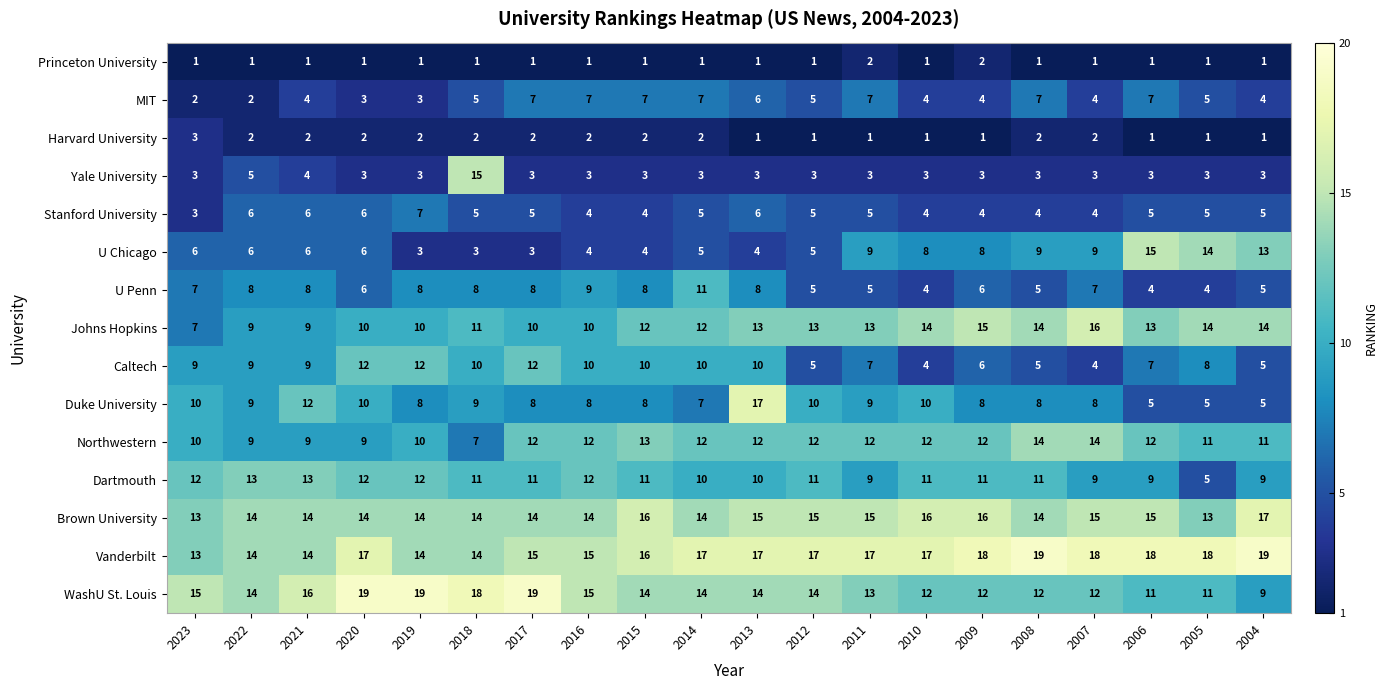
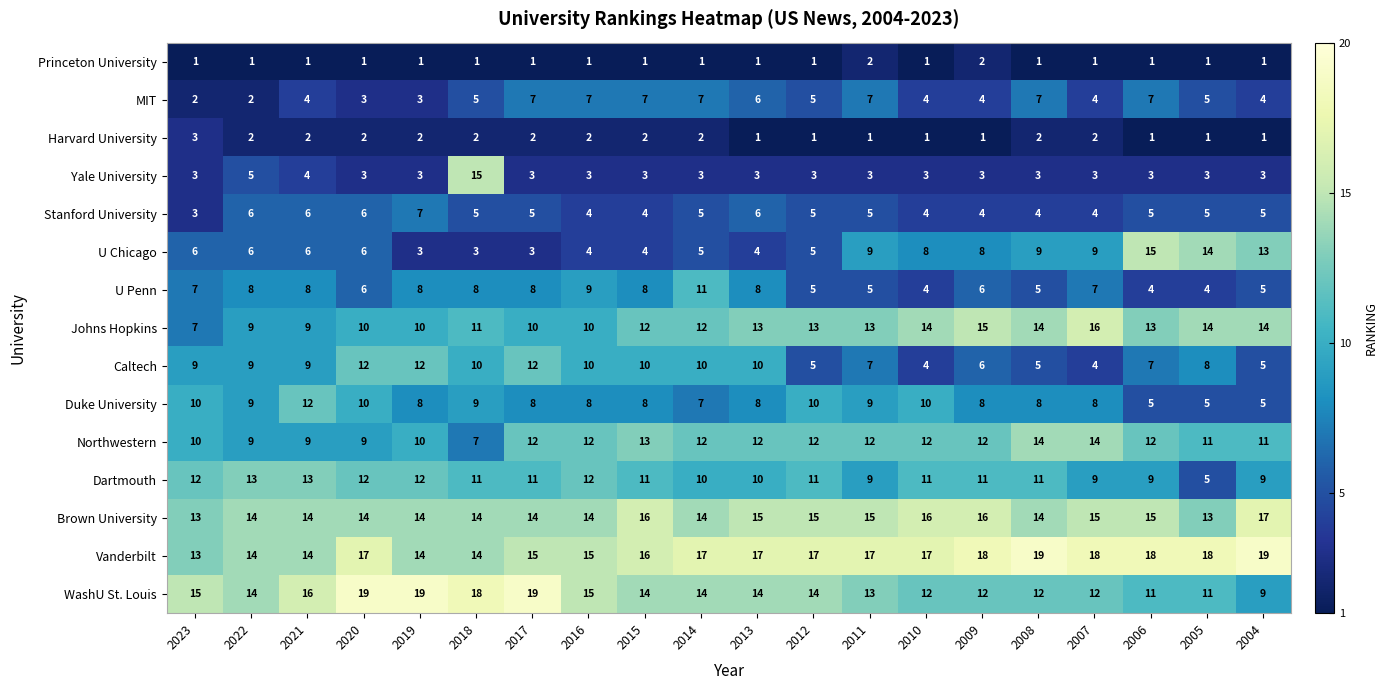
  {
    "Duke University": {
      "2023": 10,
      "2022": 9,
      "2021": 12,
      "2020": 10,
      "2019": 8,
      "2018": 9,
      "2017": 8,
      "2016": 8,
      "2015": 8,
      "2014": 7,
-     "2013": 17,
+     "2013": 8,
      "2012": 10,
      "2011": 9,
      "2010": 10,
      "2009": 8,
      "2008": 8,
      "2007": 8,
      "2006": 5,
      "2005": 5,
      "2004": 5
    }
  }
